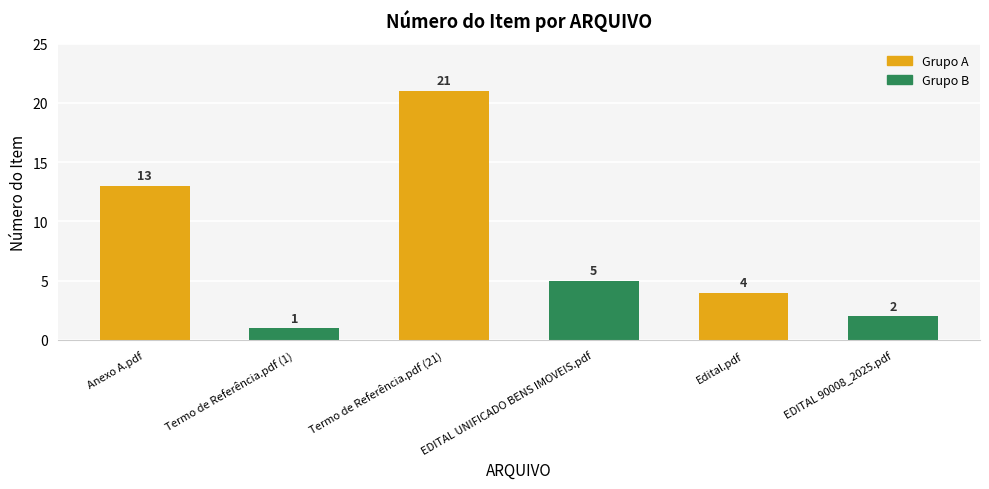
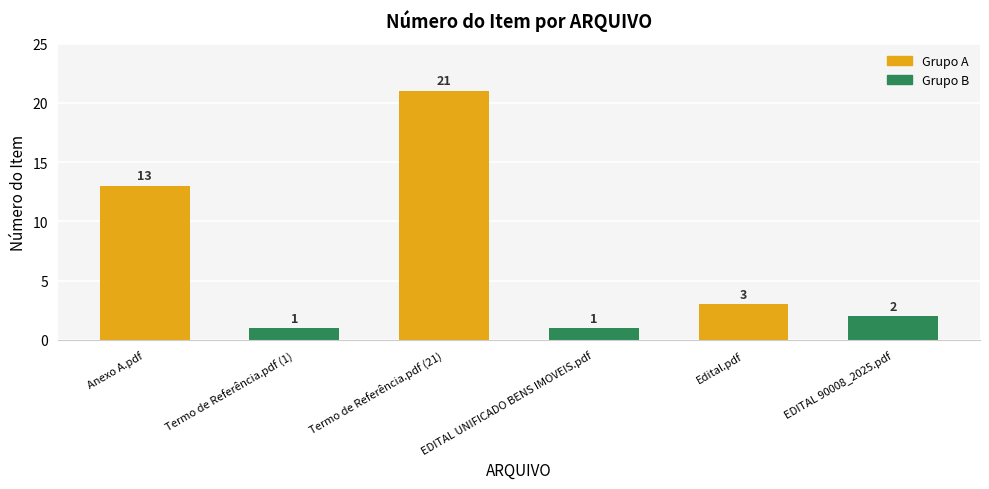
  {
    "Anexo A.pdf": 13,
    "Termo de Referência.pdf (1)": 1,
    "Termo de Referência.pdf (21)": 21,
-   "EDITAL UNIFICADO BENS IMOVEIS.pdf": 5,
-   "Edital.pdf": 4,
+   "EDITAL UNIFICADO BENS IMOVEIS.pdf": 1,
+   "Edital.pdf": 3,
    "EDITAL 90008_2025.pdf": 2
  }
